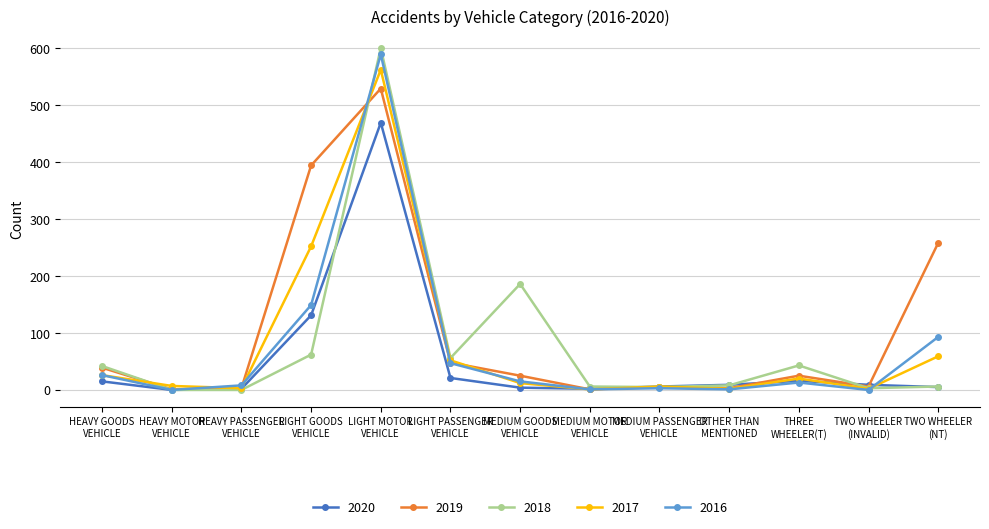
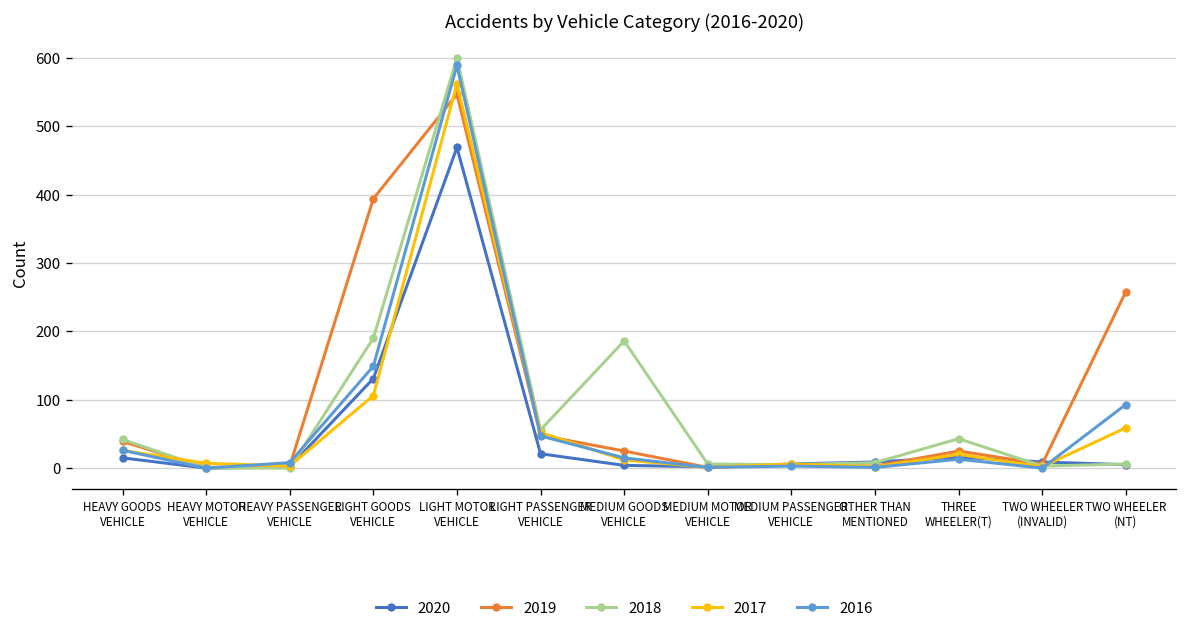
  {
    "2019": {
      "LIGHT GOODS VEHICLE": 390,
-     "LIGHT MOTOR VEHICLE": 530,
+     "LIGHT MOTOR VEHICLE": 550,
      "MEDIUM GOODS VEHICLE": 30,
      "THREE WHEELER(T)": 30,
      "TWO WHEELER (NT)": 260
    },
    "2018": {
-     "LIGHT GOODS VEHICLE": 60,
+     "LIGHT GOODS VEHICLE": 190,
      "LIGHT MOTOR VEHICLE": 600,
      "MEDIUM GOODS VEHICLE": 190,
      "THREE WHEELER(T)": 40
    },
    "2017": {
      "HEAVY MOTOR VEHICLE": 10,
-     "LIGHT GOODS VEHICLE": 250,
+     "LIGHT GOODS VEHICLE": 110,
      "LIGHT MOTOR VEHICLE": 560,
      "TWO WHEELER (NT)": 60
    }
  }
